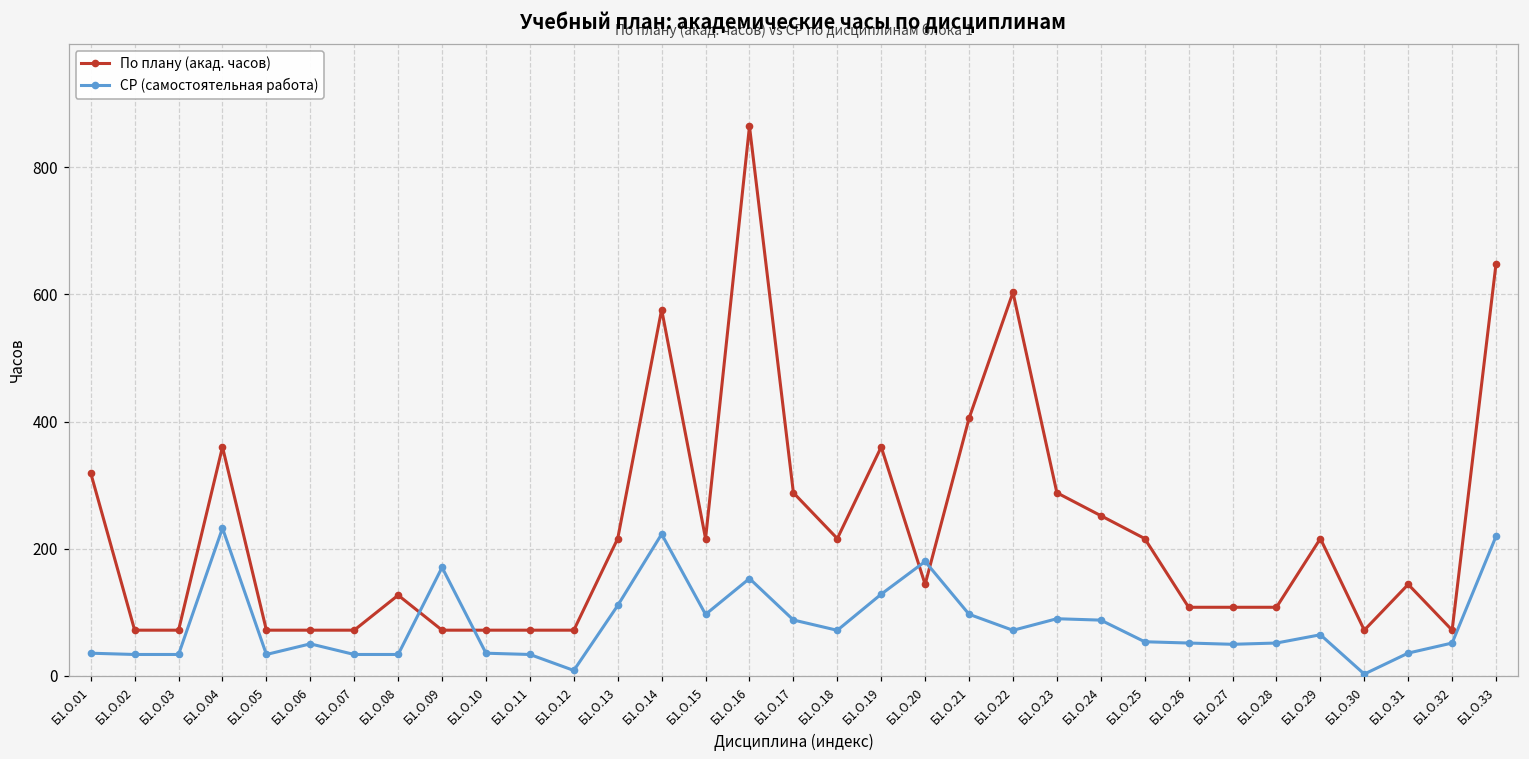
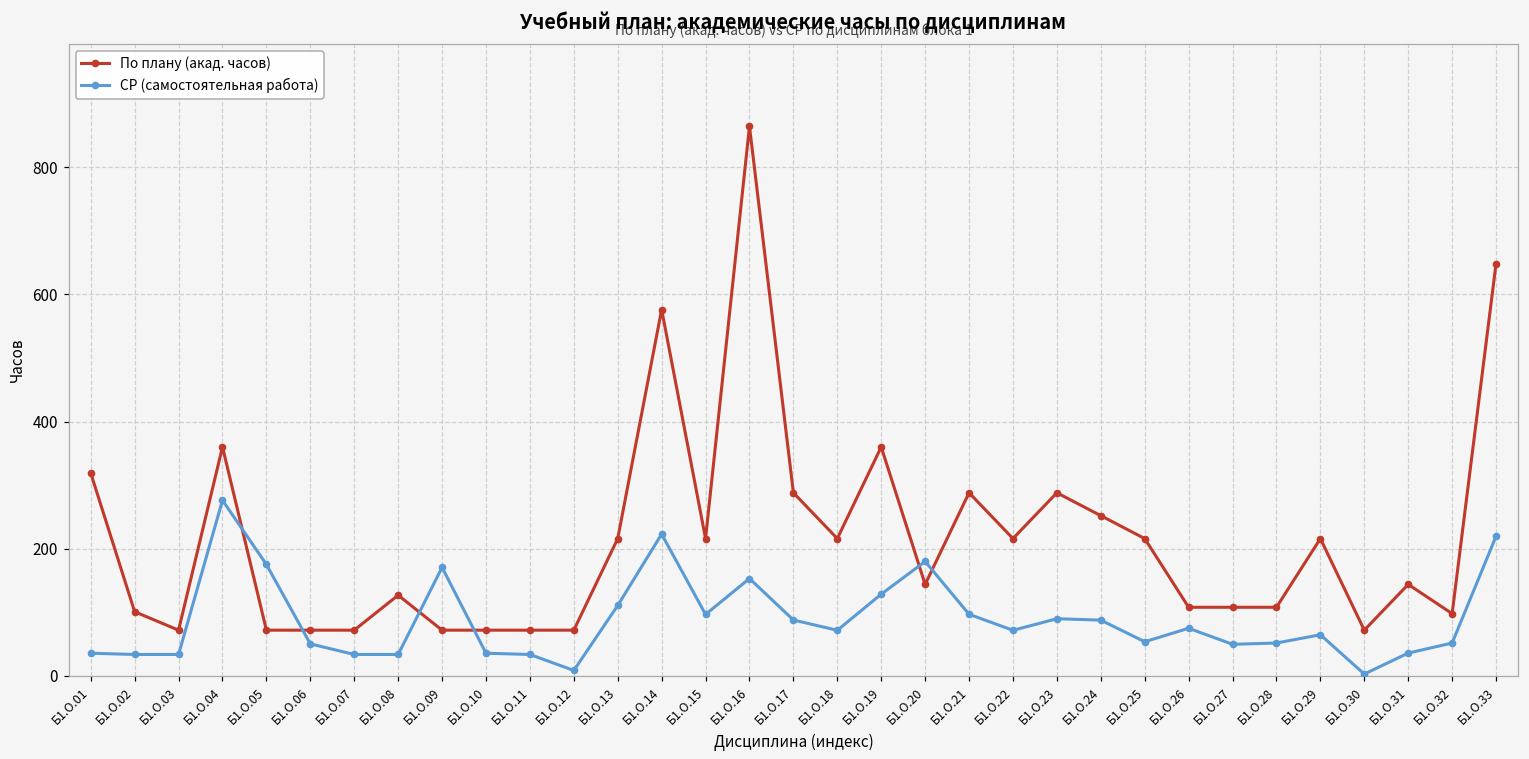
  {
    "По плану (акад. часов)": {
      "Б1.О.01": 320,
-     "Б1.О.02": 70,
+     "Б1.О.02": 100,
      "Б1.О.03": 70,
      "Б1.О.04": 360,
      "Б1.О.05": 70,
      "Б1.О.06": 70,
      "Б1.О.07": 70,
      "Б1.О.08": 130,
      "Б1.О.09": 70,
      "Б1.О.10": 70,
      "Б1.О.11": 70,
      "Б1.О.12": 70,
      "Б1.О.13": 220,
      "Б1.О.14": 580,
      "Б1.О.15": 220,
      "Б1.О.16": 860,
      "Б1.О.17": 290,
      "Б1.О.18": 220,
      "Б1.О.19": 360,
      "Б1.О.20": 140,
-     "Б1.О.21": 410,
-     "Б1.О.22": 600,
+     "Б1.О.21": 290,
+     "Б1.О.22": 220,
      "Б1.О.23": 290,
      "Б1.О.24": 250,
      "Б1.О.25": 220,
      "Б1.О.26": 110,
      "Б1.О.27": 110,
      "Б1.О.28": 110,
      "Б1.О.29": 220,
      "Б1.О.30": 70,
      "Б1.О.31": 140,
-     "Б1.О.32": 70,
+     "Б1.О.32": 100,
      "Б1.О.33": 650
    },
    "СР (самостоятельная работа)": {
      "Б1.О.01": 40,
      "Б1.О.02": 30,
      "Б1.О.03": 30,
-     "Б1.О.04": 230,
-     "Б1.О.05": 30,
+     "Б1.О.04": 280,
+     "Б1.О.05": 180,
      "Б1.О.06": 50,
      "Б1.О.07": 30,
      "Б1.О.08": 30,
      "Б1.О.09": 170,
      "Б1.О.10": 40,
      "Б1.О.11": 30,
      "Б1.О.12": 10,
      "Б1.О.13": 110,
      "Б1.О.14": 220,
      "Б1.О.15": 100,
      "Б1.О.16": 150,
      "Б1.О.17": 90,
      "Б1.О.18": 70,
      "Б1.О.19": 130,
      "Б1.О.20": 180,
      "Б1.О.21": 100,
      "Б1.О.22": 70,
      "Б1.О.23": 90,
      "Б1.О.24": 90,
      "Б1.О.25": 50,
-     "Б1.О.26": 50,
+     "Б1.О.26": 80,
      "Б1.О.27": 50,
      "Б1.О.28": 50,
      "Б1.О.29": 60,
      "Б1.О.30": 0,
      "Б1.О.31": 40,
      "Б1.О.32": 50,
      "Б1.О.33": 220
    }
  }
